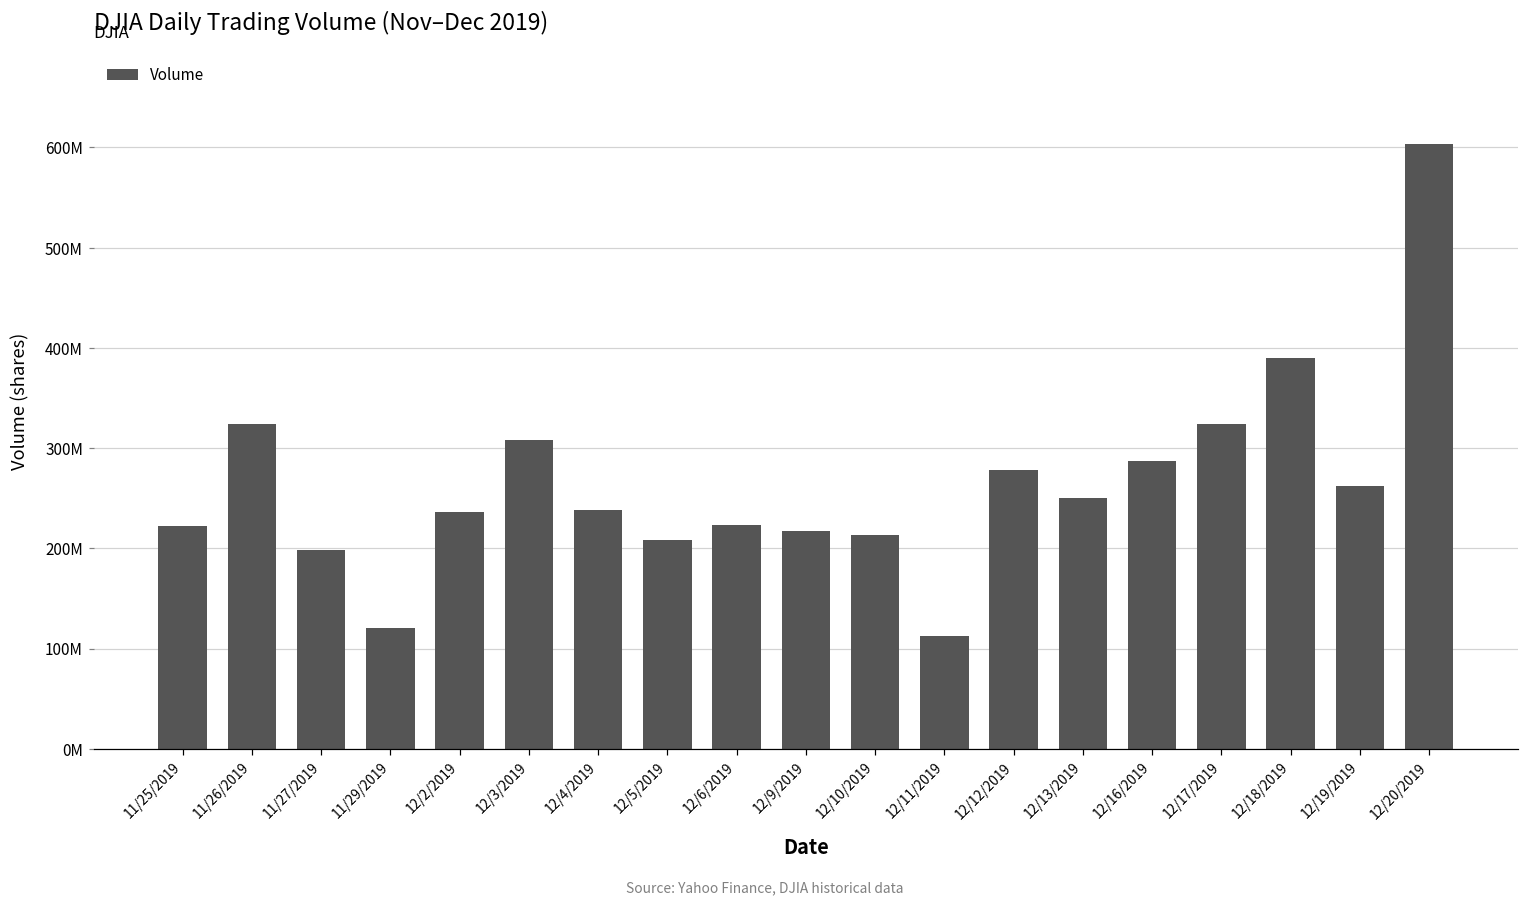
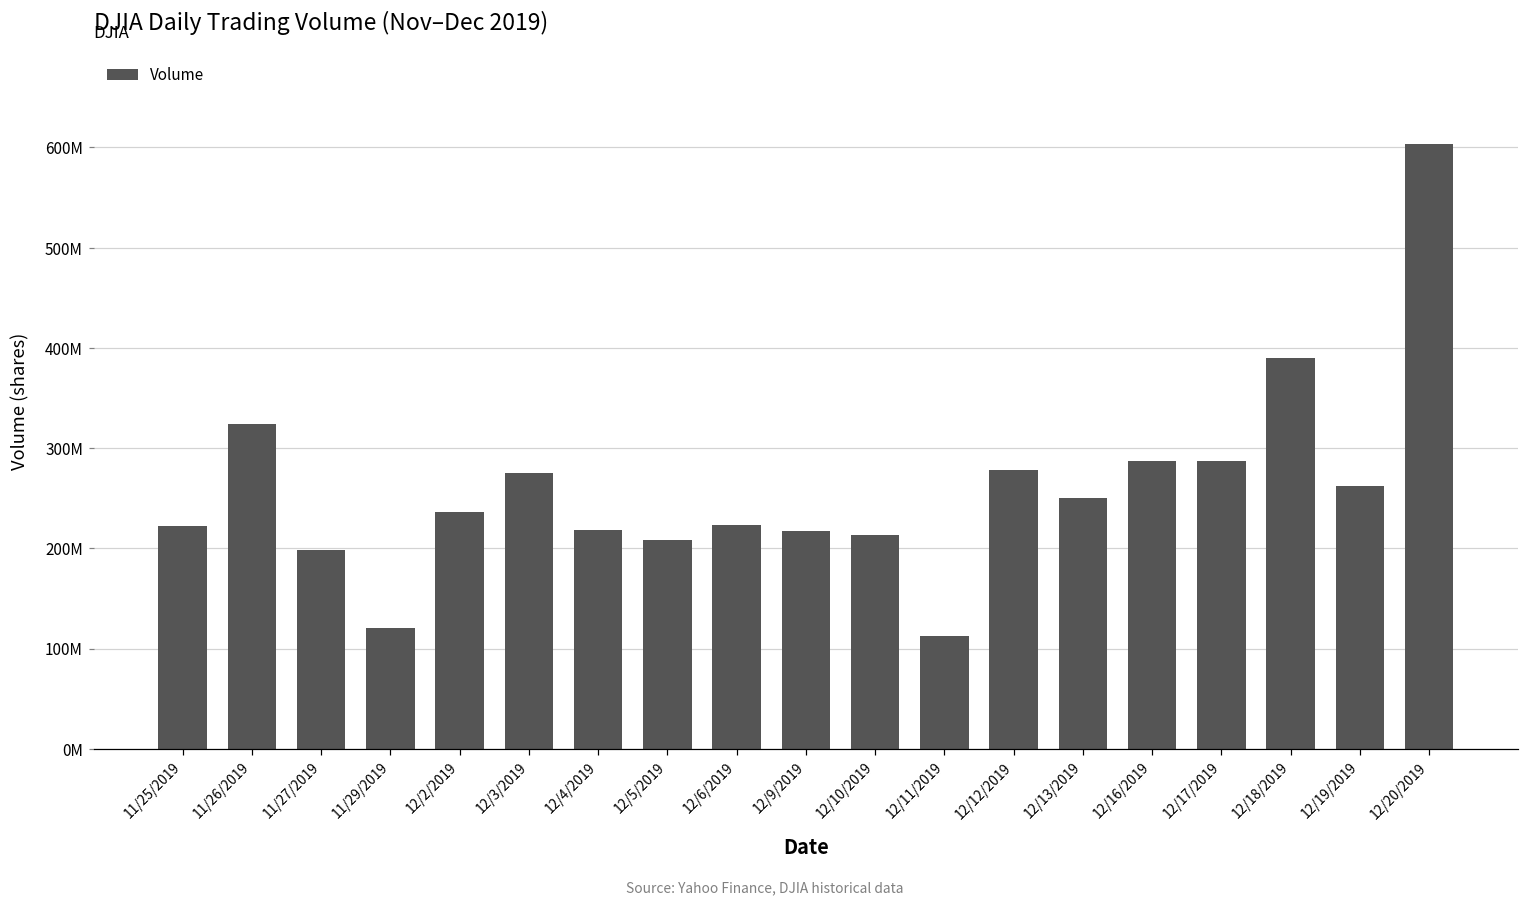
  {
    "11/25/2019": 220000000,
    "11/26/2019": 320000000,
    "11/27/2019": 200000000,
    "11/29/2019": 120000000,
    "12/2/2019": 240000000,
-   "12/3/2019": 310000000,
-   "12/4/2019": 240000000,
+   "12/3/2019": 280000000,
+   "12/4/2019": 220000000,
    "12/5/2019": 210000000,
    "12/6/2019": 220000000,
    "12/9/2019": 220000000,
    "12/10/2019": 210000000,
    "12/11/2019": 110000000,
    "12/12/2019": 280000000,
    "12/13/2019": 250000000,
    "12/16/2019": 290000000,
-   "12/17/2019": 320000000,
+   "12/17/2019": 290000000,
    "12/18/2019": 390000000,
    "12/19/2019": 260000000,
    "12/20/2019": 600000000
  }
